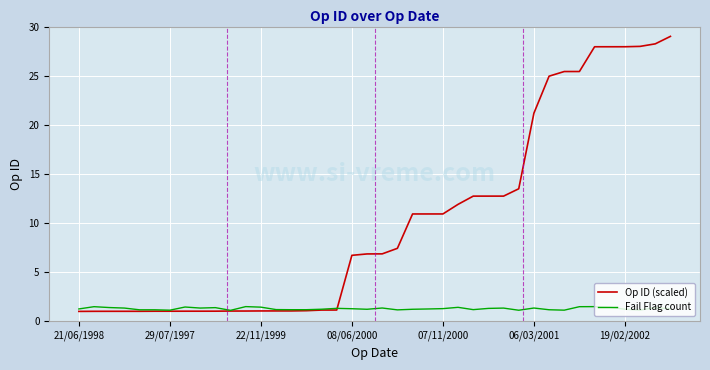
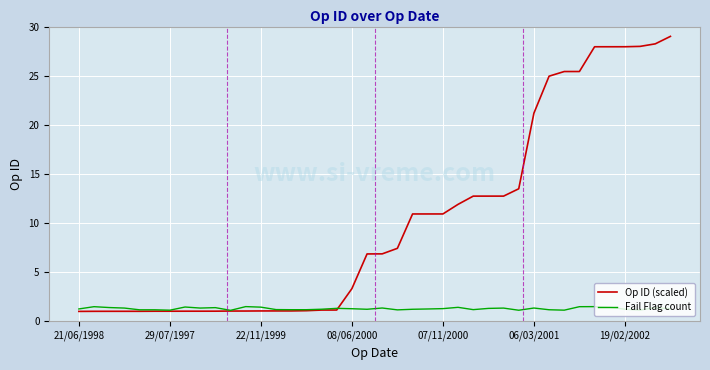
  {
    "Op ID (scaled)": {
-     "08/06/2000": 7,
+     "08/06/2000": 3,
      "06/03/2001": 21
    },
    "Fail Flag count": {
      "08/06/2000": 1,
      "06/03/2001": 1
    }
  }
